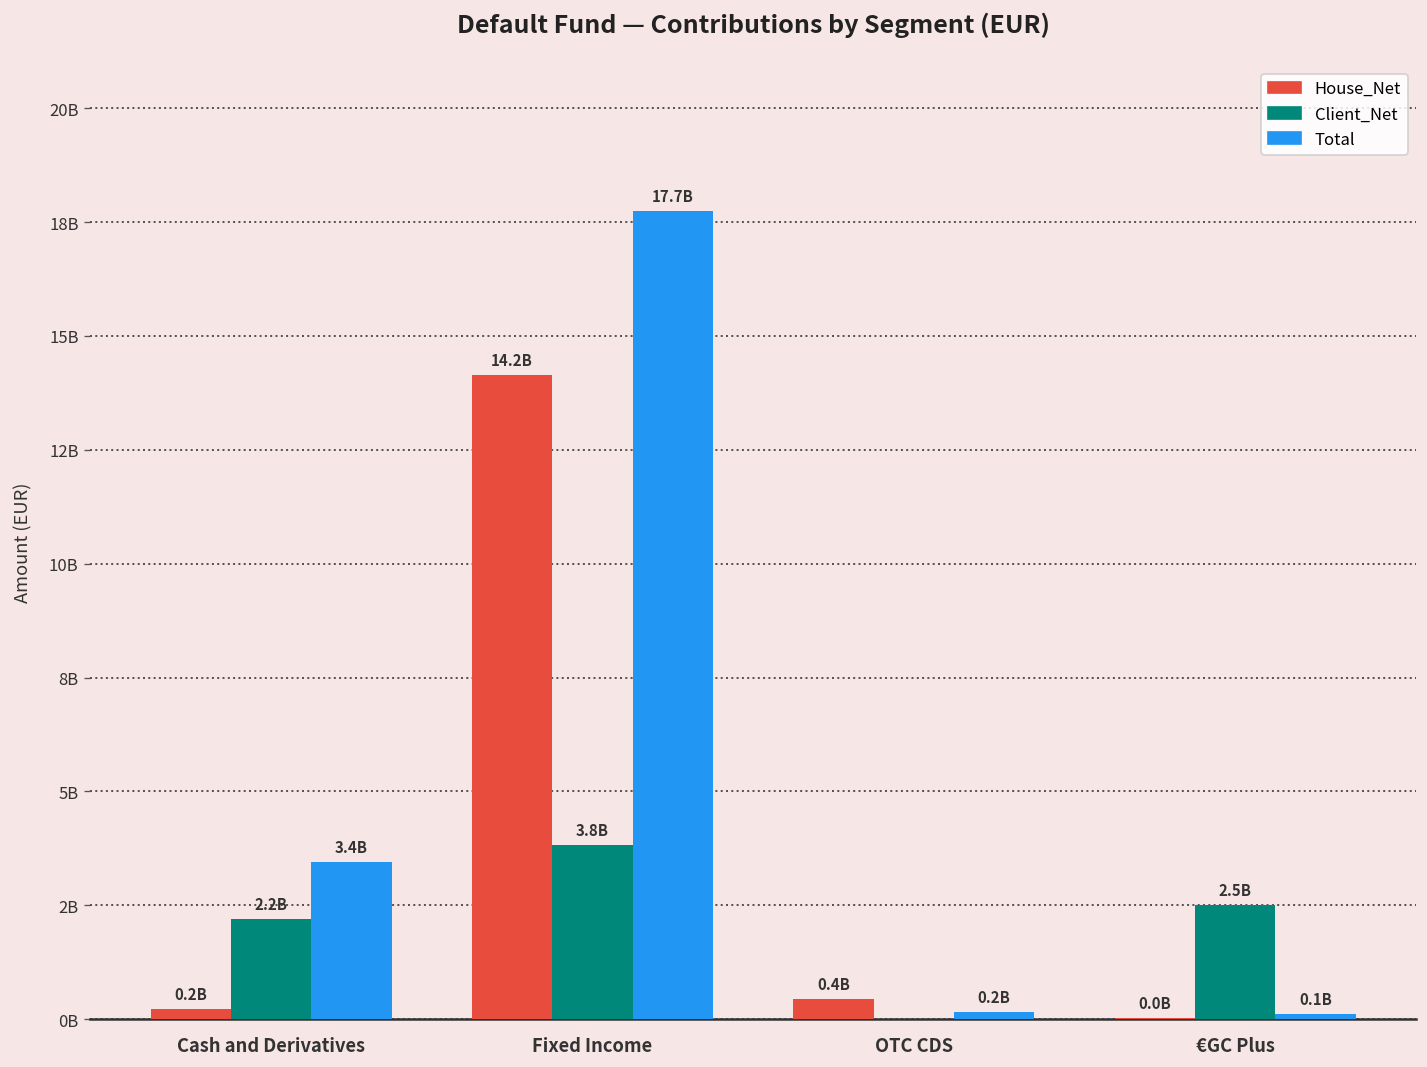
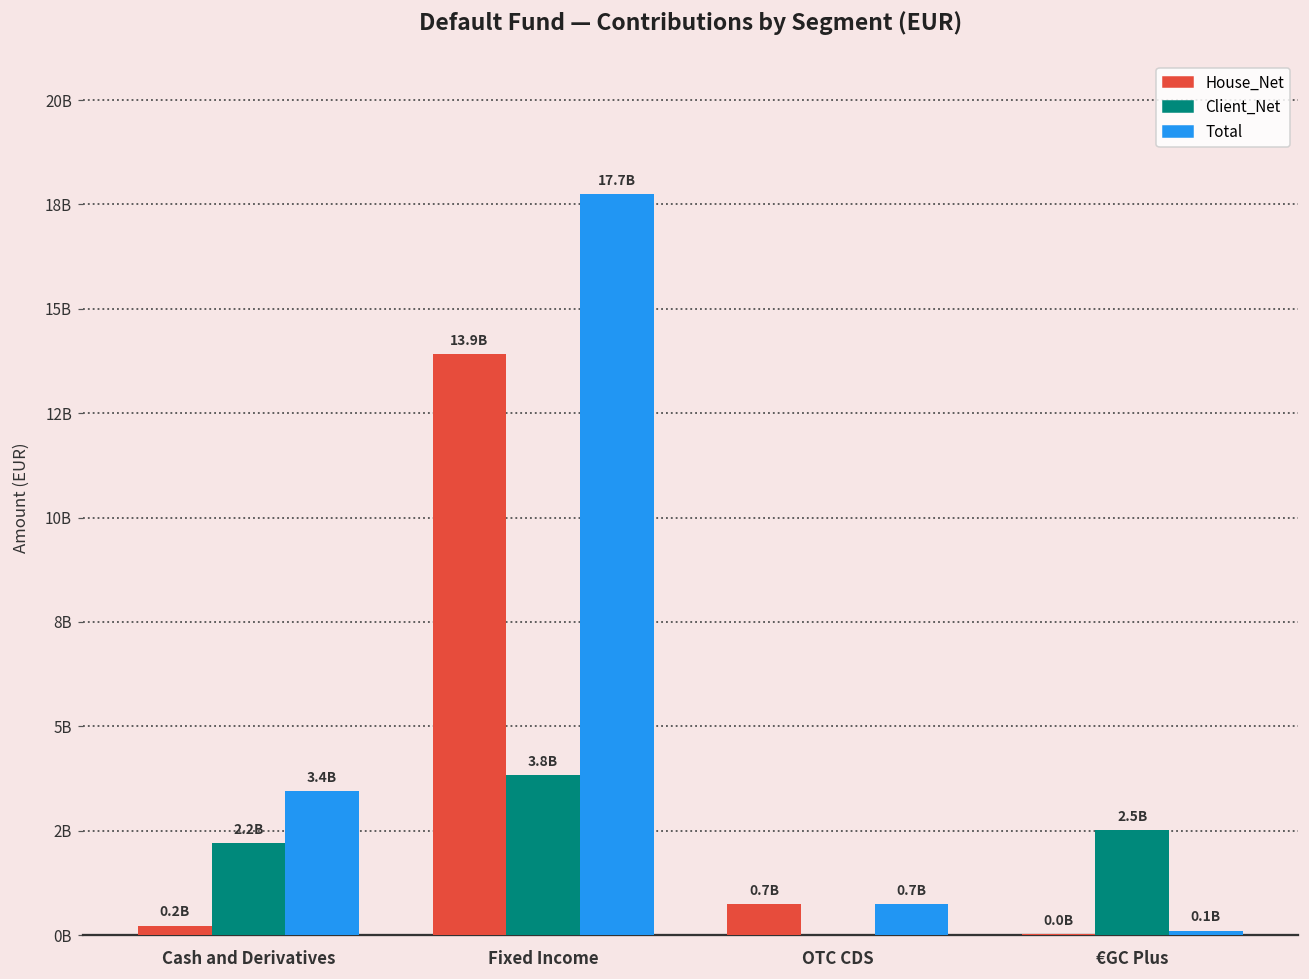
  {
    "House_Net": {
      "Cash and Derivatives": "0.2B",
-     "Fixed Income": "14.2B",
-     "OTC CDS": "0.4B"
+     "Fixed Income": "13.9B",
+     "OTC CDS": "0.7B"
    },
    "Client_Net": {
      "Cash and Derivatives": "2.2B",
      "Fixed Income": "3.8B",
      "€GC Plus": "2.5B"
    },
    "Total": {
      "Cash and Derivatives": "3.4B",
      "Fixed Income": "17.7B",
-     "OTC CDS": "0.2B",
+     "OTC CDS": "0.7B",
      "€GC Plus": "0.1B"
    }
  }
